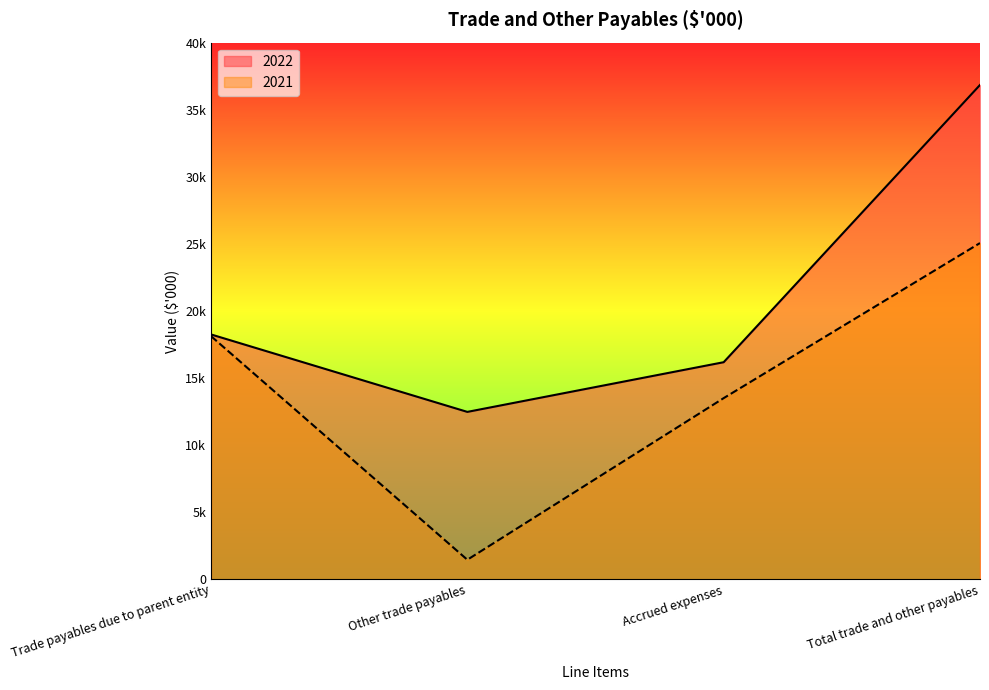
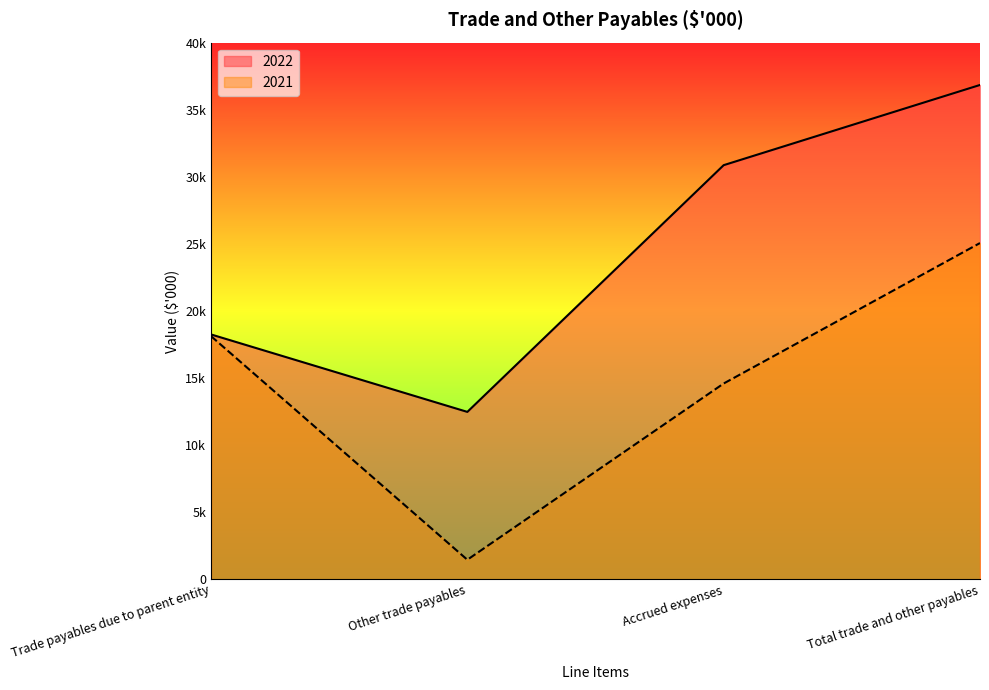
  {
    "2022": {
      "Other trade payables": 12500,
-     "Accrued expenses": 16200,
+     "Accrued expenses": 30900,
      "Total trade and other payables": 36800
    },
    "2021": {
      "Other trade payables": 1500,
-     "Accrued expenses": 13500,
+     "Accrued expenses": 14600,
      "Total trade and other payables": 25100
    }
  }
